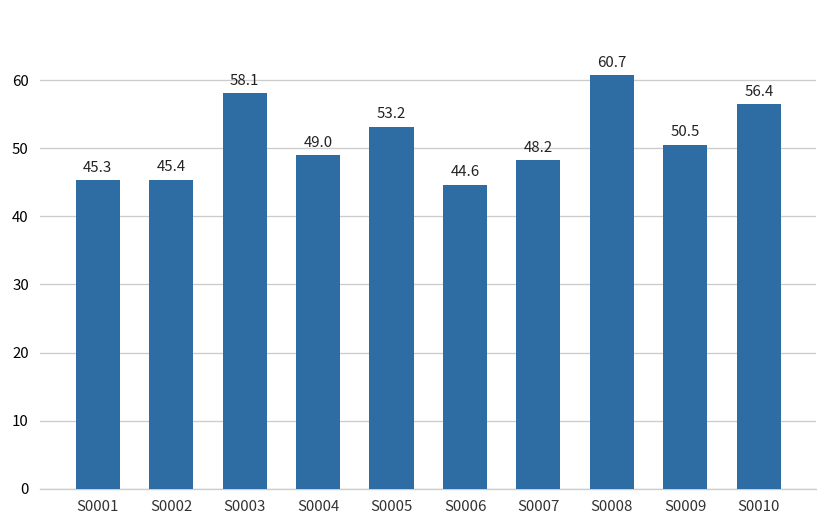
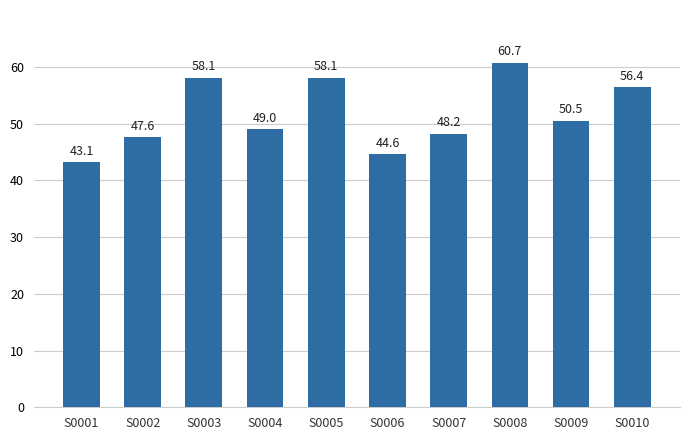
  {
-   "S0001": 45.3,
-   "S0002": 45.4,
+   "S0001": 43.1,
+   "S0002": 47.6,
    "S0003": 58.1,
    "S0004": 49.0,
-   "S0005": 53.2,
+   "S0005": 58.1,
    "S0006": 44.6,
    "S0007": 48.2,
    "S0008": 60.7,
    "S0009": 50.5,
    "S0010": 56.4
  }
